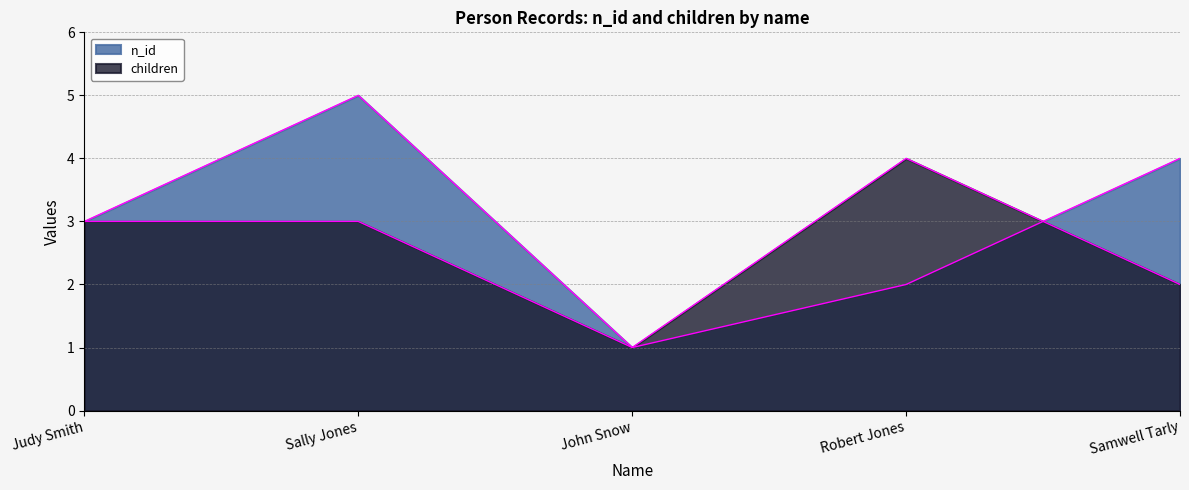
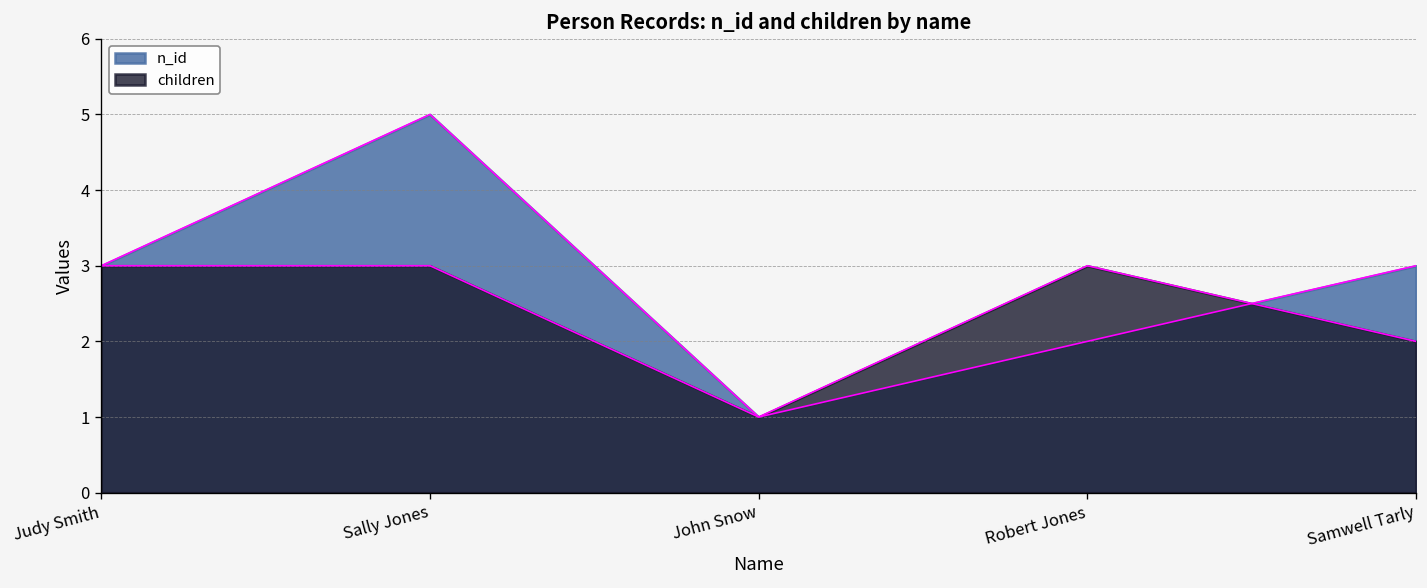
  {
    "n_id": {
      "Sally Jones": 5,
      "Robert Jones": 2,
-     "Samwell Tarly": 4
+     "Samwell Tarly": 3
    },
    "children": {
      "Sally Jones": 3,
-     "Robert Jones": 4,
+     "Robert Jones": 3,
      "Samwell Tarly": 2
    }
  }
